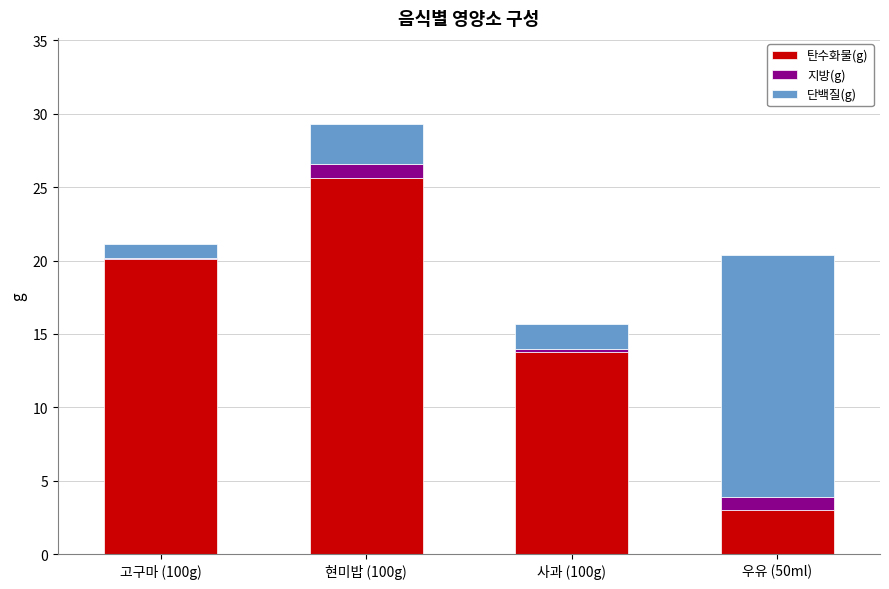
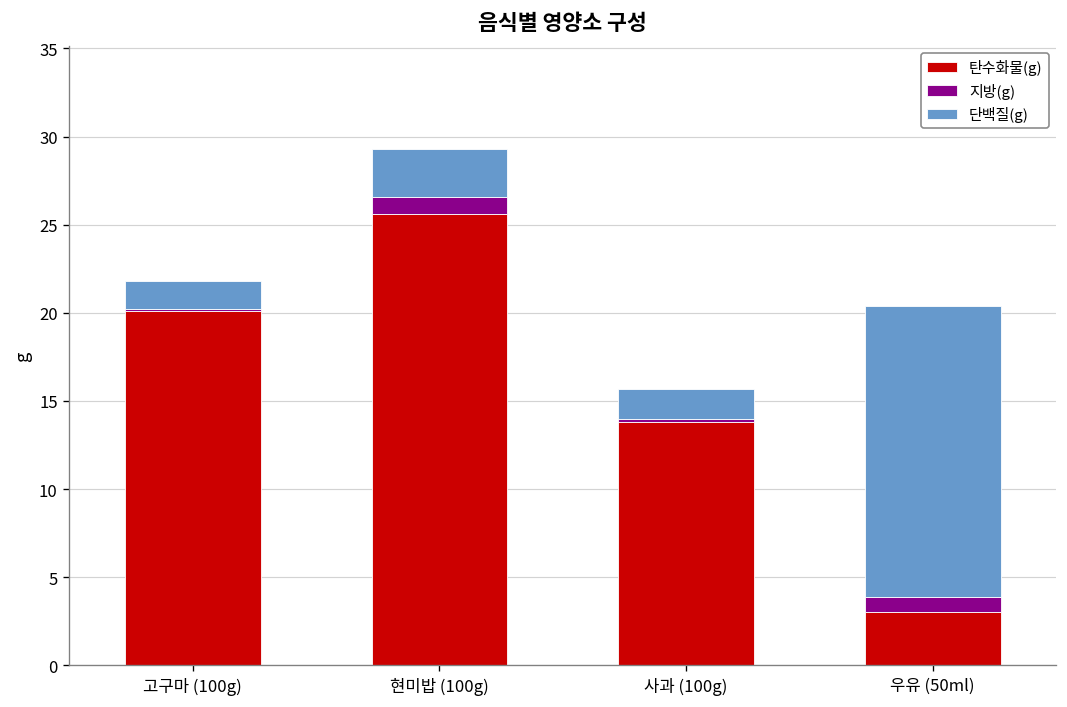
  {
    "탄수화물(g)": {
      "고구마 (100g)": 20.1,
      "현미밥 (100g)": 25.6,
      "사과 (100g)": 13.8,
      "우유 (50ml)": 3.0
    },
    "지방(g)": {
      "현미밥 (100g)": 1.0,
      "사과 (100g)": 0.2,
      "우유 (50ml)": 0.9
    },
    "단백질(g)": {
-     "고구마 (100g)": 0.9,
+     "고구마 (100g)": 1.6,
      "현미밥 (100g)": 2.7,
      "사과 (100g)": 1.7,
      "우유 (50ml)": 16.5
    }
  }
